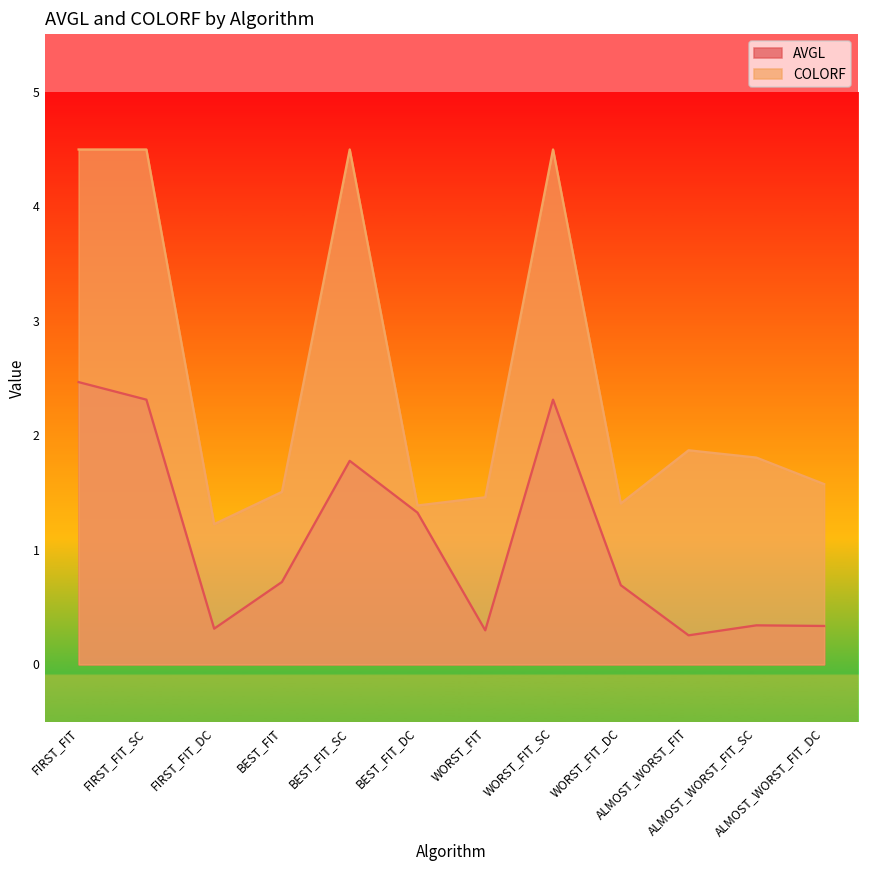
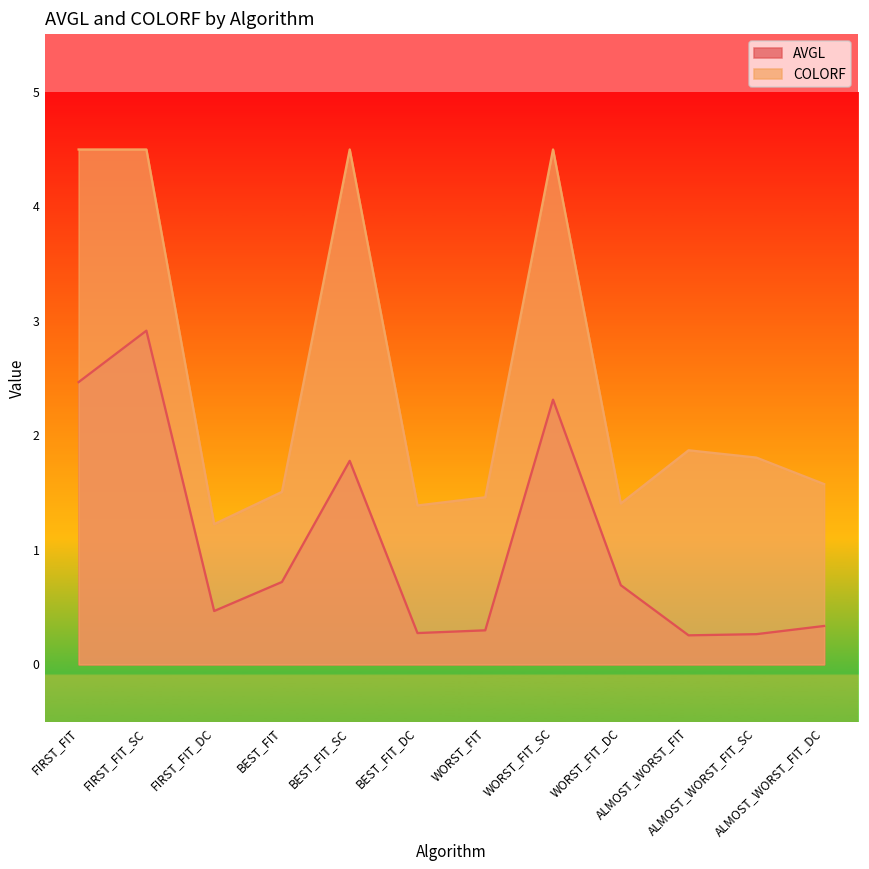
  {
    "AVGL": {
      "FIRST_FIT": 2.46,
-     "FIRST_FIT_SC": 2.31,
-     "FIRST_FIT_DC": 0.31,
+     "FIRST_FIT_SC": 2.91,
+     "FIRST_FIT_DC": 0.47,
      "BEST_FIT": 0.72,
      "BEST_FIT_SC": 1.78,
-     "BEST_FIT_DC": 1.32,
+     "BEST_FIT_DC": 0.27,
      "WORST_FIT": 0.30,
      "WORST_FIT_SC": 2.31,
      "WORST_FIT_DC": 0.69,
      "ALMOST_WORST_FIT": 0.25,
-     "ALMOST_WORST_FIT_SC": 0.34,
+     "ALMOST_WORST_FIT_SC": 0.26,
      "ALMOST_WORST_FIT_DC": 0.34
    },
    "COLORF": {
      "FIRST_FIT": 4.50,
      "FIRST_FIT_SC": 4.50,
      "FIRST_FIT_DC": 1.22,
      "BEST_FIT": 1.51,
      "BEST_FIT_SC": 4.50,
      "BEST_FIT_DC": 1.39,
      "WORST_FIT": 1.46,
      "WORST_FIT_SC": 4.50,
      "WORST_FIT_DC": 1.41,
      "ALMOST_WORST_FIT": 1.87,
      "ALMOST_WORST_FIT_SC": 1.81,
      "ALMOST_WORST_FIT_DC": 1.57
    }
  }
